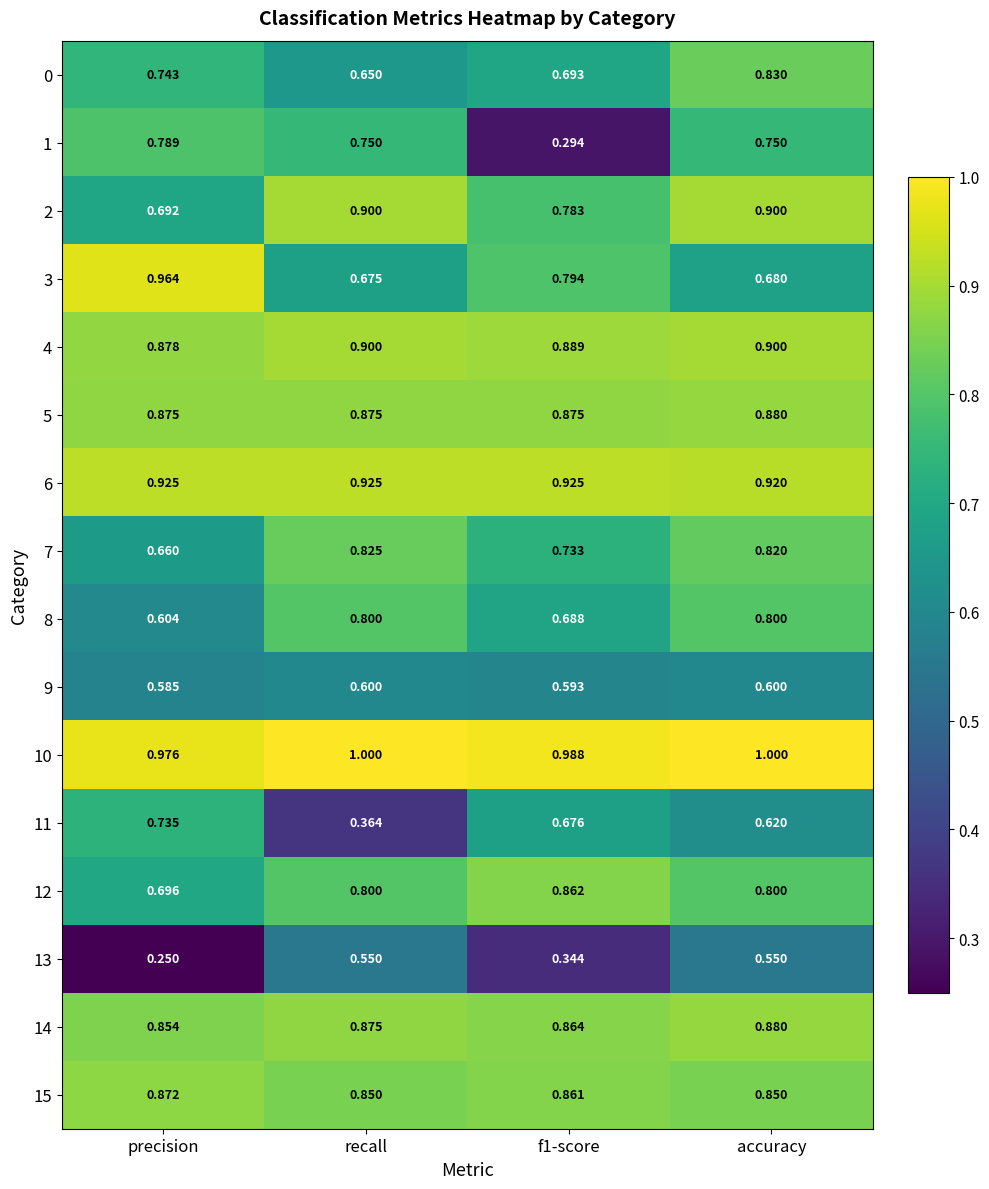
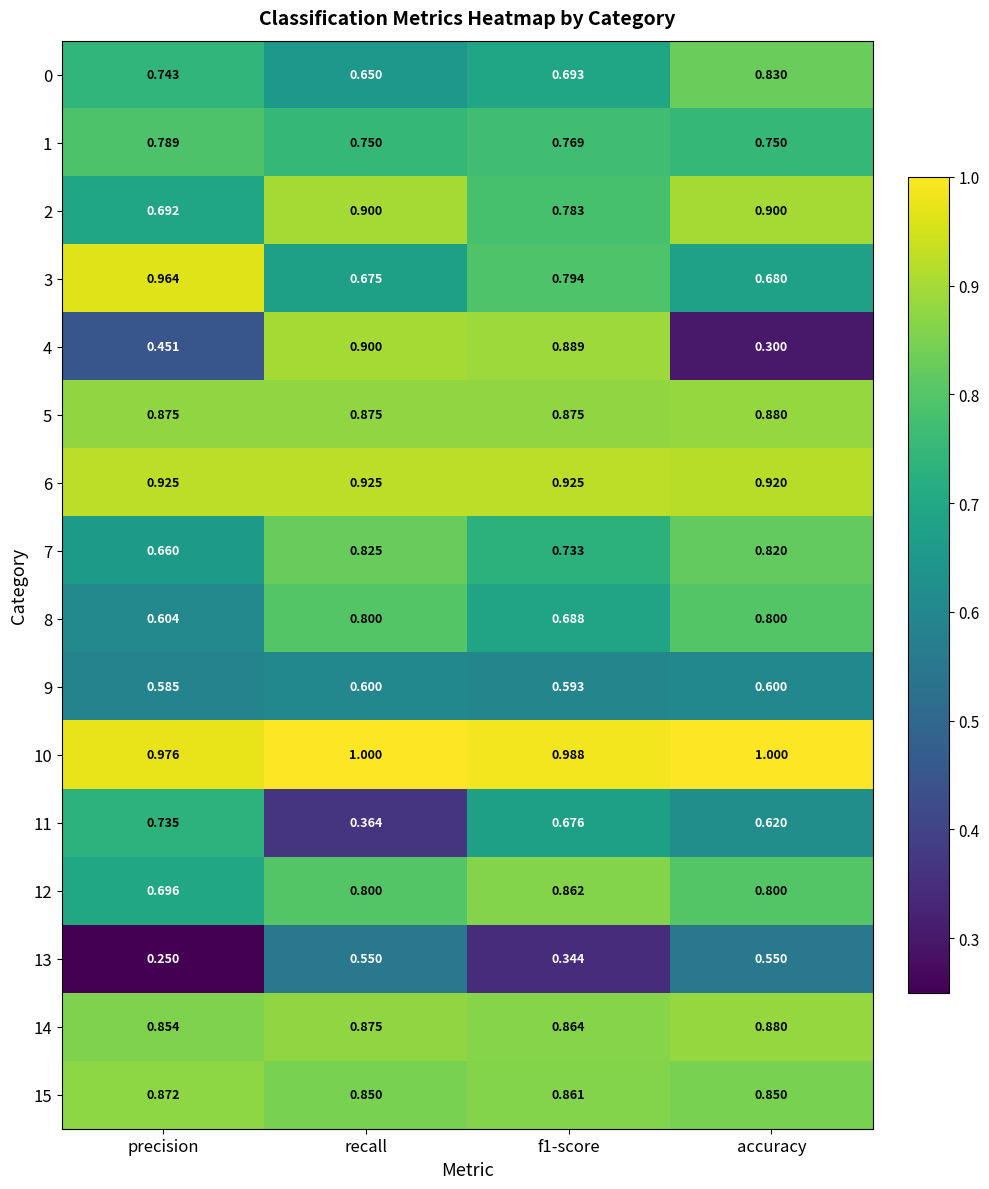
  {
    "0": {
      "precision": 0.743,
      "recall": 0.650,
      "f1-score": 0.693,
      "accuracy": 0.830
    },
    "1": {
      "precision": 0.789,
      "recall": 0.750,
-     "f1-score": 0.294,
+     "f1-score": 0.769,
      "accuracy": 0.750
    },
    "2": {
      "precision": 0.692,
      "recall": 0.900,
      "f1-score": 0.783,
      "accuracy": 0.900
    },
    "3": {
      "precision": 0.964,
      "recall": 0.675,
      "f1-score": 0.794,
      "accuracy": 0.680
    },
    "4": {
-     "precision": 0.878,
+     "precision": 0.451,
      "recall": 0.900,
      "f1-score": 0.889,
-     "accuracy": 0.900
+     "accuracy": 0.300
    },
    "5": {
      "precision": 0.875,
      "recall": 0.875,
      "f1-score": 0.875,
      "accuracy": 0.880
    },
    "6": {
      "precision": 0.925,
      "recall": 0.925,
      "f1-score": 0.925,
      "accuracy": 0.920
    },
    "7": {
      "precision": 0.660,
      "recall": 0.825,
      "f1-score": 0.733,
      "accuracy": 0.820
    },
    "8": {
      "precision": 0.604,
      "recall": 0.800,
      "f1-score": 0.688,
      "accuracy": 0.800
    },
    "9": {
      "precision": 0.585,
      "recall": 0.600,
      "f1-score": 0.593,
      "accuracy": 0.600
    },
    "10": {
      "precision": 0.976,
      "recall": 1.000,
      "f1-score": 0.988,
      "accuracy": 1.000
    },
    "11": {
      "precision": 0.735,
      "recall": 0.364,
      "f1-score": 0.676,
      "accuracy": 0.620
    },
    "12": {
      "precision": 0.696,
      "recall": 0.800,
      "f1-score": 0.862,
      "accuracy": 0.800
    },
    "13": {
      "precision": 0.250,
      "recall": 0.550,
      "f1-score": 0.344,
      "accuracy": 0.550
    },
    "14": {
      "precision": 0.854,
      "recall": 0.875,
      "f1-score": 0.864,
      "accuracy": 0.880
    },
    "15": {
      "precision": 0.872,
      "recall": 0.850,
      "f1-score": 0.861,
      "accuracy": 0.850
    }
  }
